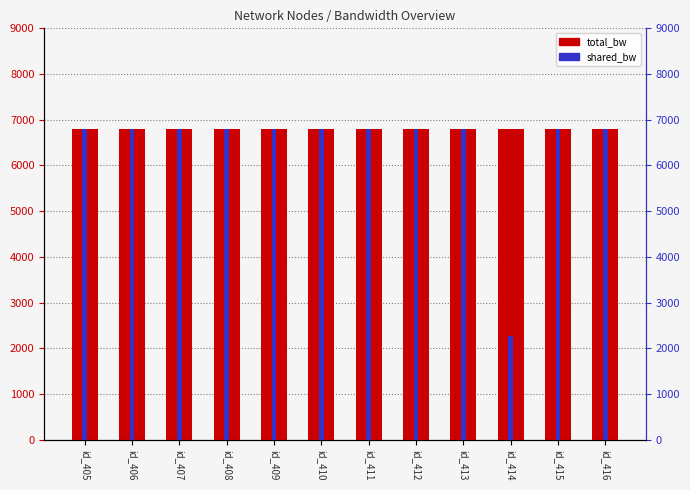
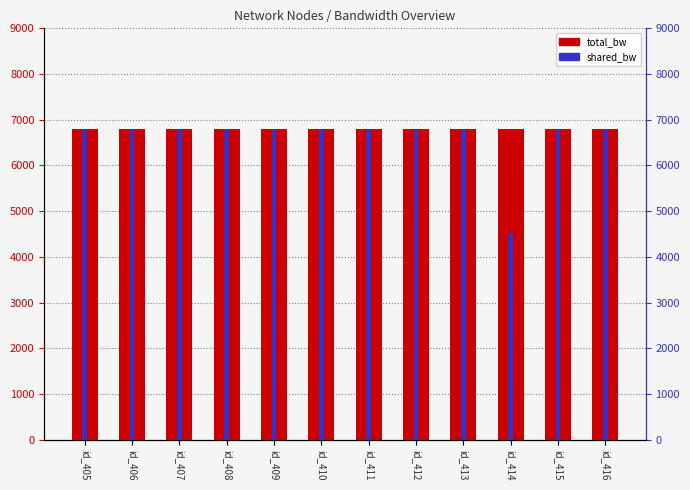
  {
    "total_bw": {
      "id_405": 6800,
      "id_406": 6800,
      "id_407": 6800,
      "id_408": 6800,
      "id_409": 6800,
      "id_410": 6800,
      "id_411": 6800,
      "id_412": 6800,
      "id_413": 6800,
      "id_414": 6800,
      "id_415": 6800,
      "id_416": 6800
    },
    "shared_bw": {
      "id_405": 6800,
      "id_406": 6800,
      "id_407": 6800,
      "id_408": 6800,
      "id_409": 6800,
      "id_410": 6800,
      "id_411": 6800,
      "id_412": 6800,
      "id_413": 6800,
-     "id_414": 2300,
+     "id_414": 4500,
      "id_415": 6800,
      "id_416": 6800
    }
  }
